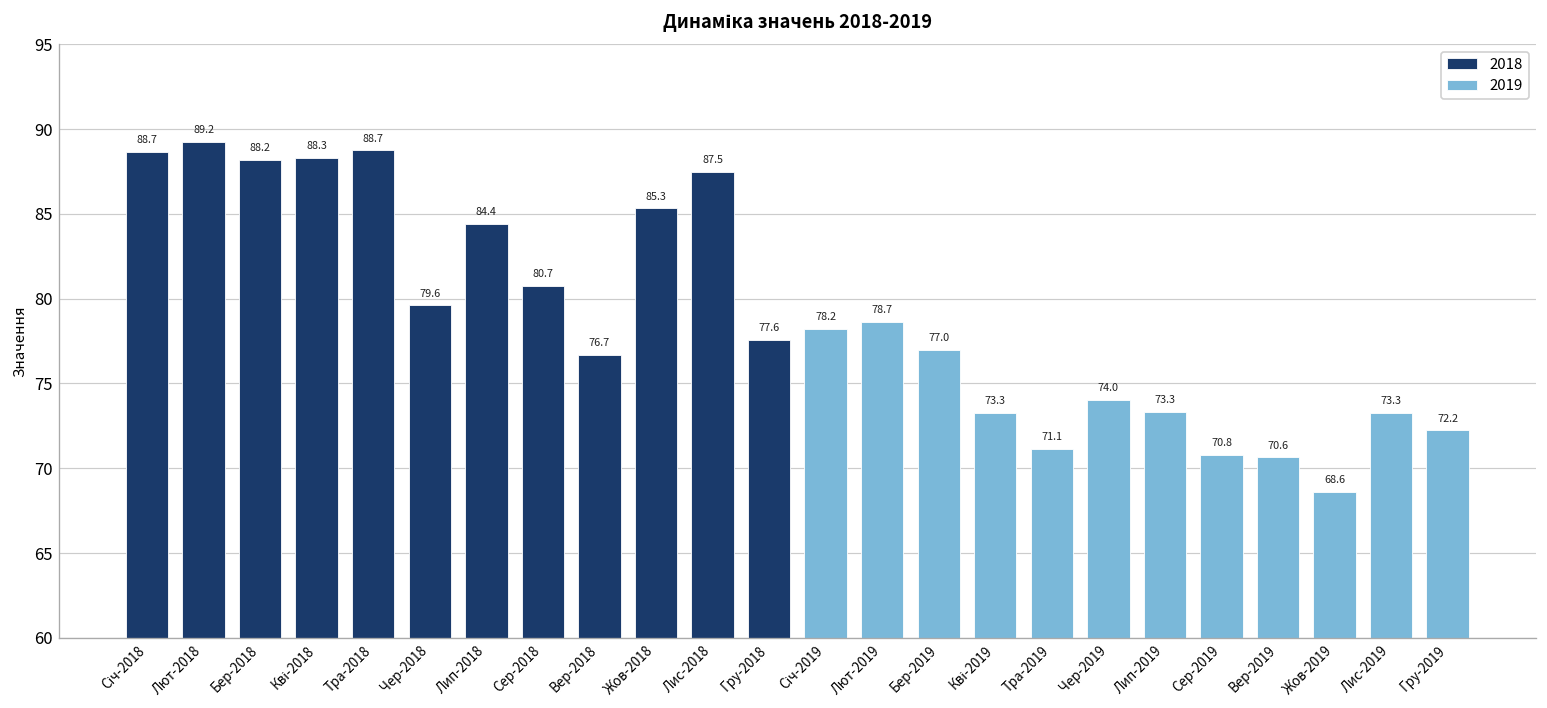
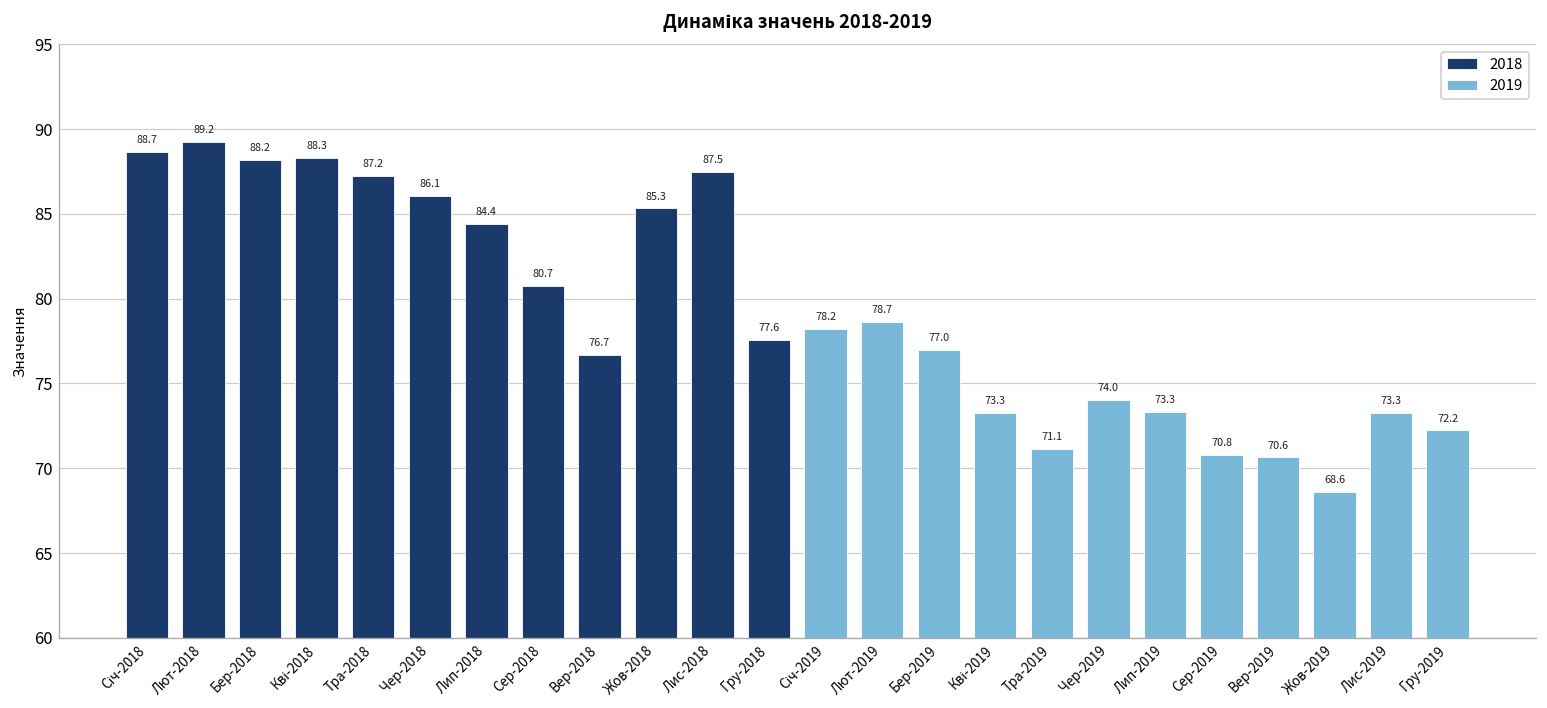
  {
    "2018": {
      "Січ-2018": 88.7,
      "Лют-2018": 89.2,
      "Бер-2018": 88.2,
      "Кві-2018": 88.3,
-     "Тра-2018": 88.7,
-     "Чер-2018": 79.6,
+     "Тра-2018": 87.2,
+     "Чер-2018": 86.1,
      "Лип-2018": 84.4,
      "Сер-2018": 80.7,
      "Вер-2018": 76.7,
      "Жов-2018": 85.3,
      "Лис-2018": 87.5,
      "Гру-2018": 77.6
    },
    "2019": {
      "Січ-2019": 78.2,
      "Лют-2019": 78.7,
      "Бер-2019": 77.0,
      "Кві-2019": 73.3,
      "Тра-2019": 71.1,
      "Чер-2019": 74.0,
      "Лип-2019": 73.3,
      "Сер-2019": 70.8,
      "Вер-2019": 70.6,
      "Жов-2019": 68.6,
      "Лис-2019": 73.3,
      "Гру-2019": 72.2
    }
  }
